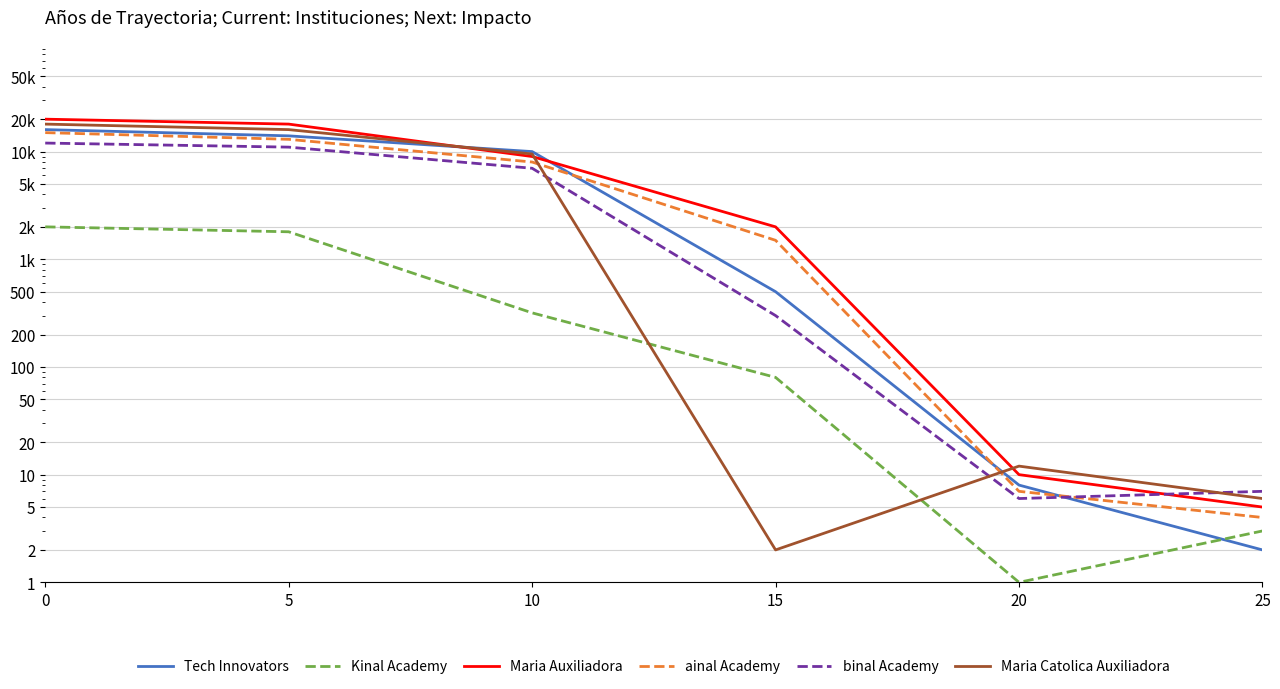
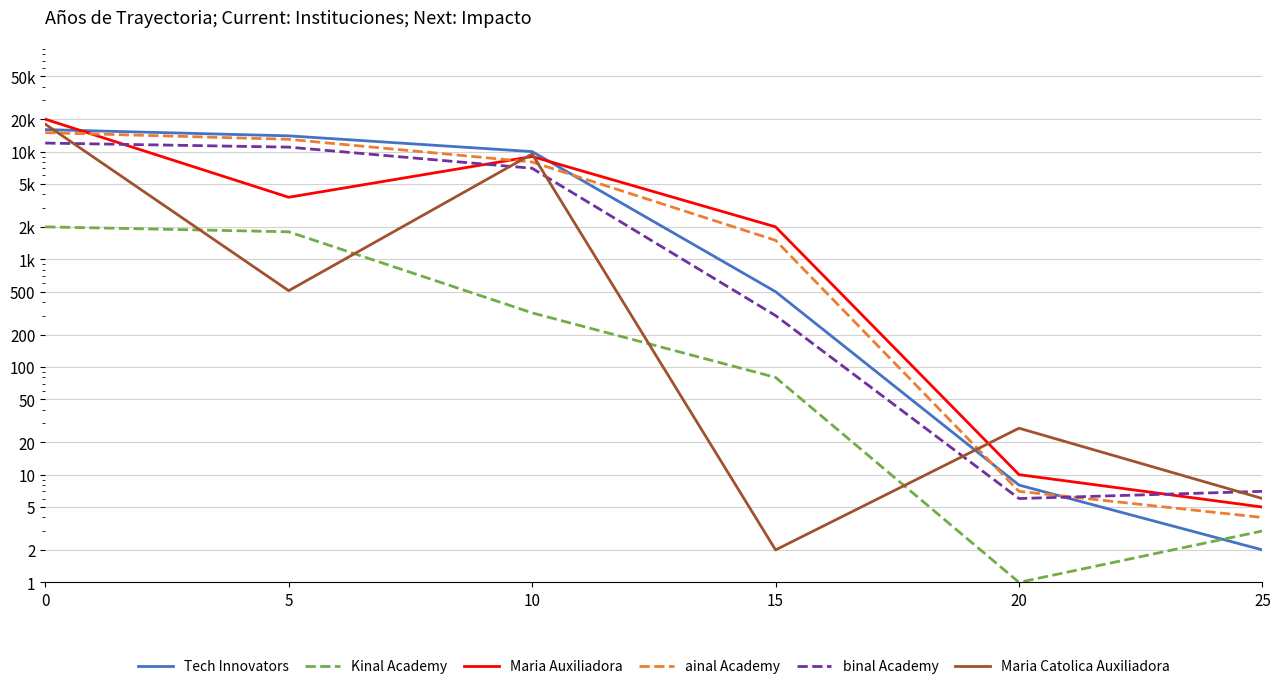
  {
    "Tech Innovators": {
      "0": 16000,
      "5": 14000,
      "15": 500,
      "20": 8,
      "25": 2
    },
    "Kinal Academy": {
      "0": 2000,
      "5": 1800,
      "10": 320,
      "15": 80,
      "20": 1,
      "25": 3
    },
    "Maria Auxiliadora": {
      "0": 20000,
-     "5": 18000,
+     "5": 3800,
      "15": 2000,
      "20": 10,
      "25": 5
    },
    "ainal Academy": {
      "0": 15000,
      "5": 13000,
      "10": 8000,
      "15": 1500,
      "20": 7,
      "25": 4
    },
    "binal Academy": {
      "0": 12000,
      "5": 11000,
      "10": 7000,
      "15": 300,
      "20": 6,
      "25": 7
    },
    "Maria Catolica Auxiliadora": {
      "0": 18000,
-     "5": 16000,
+     "5": 500,
      "15": 2,
-     "20": 12,
+     "20": 27,
      "25": 6
    }
  }
